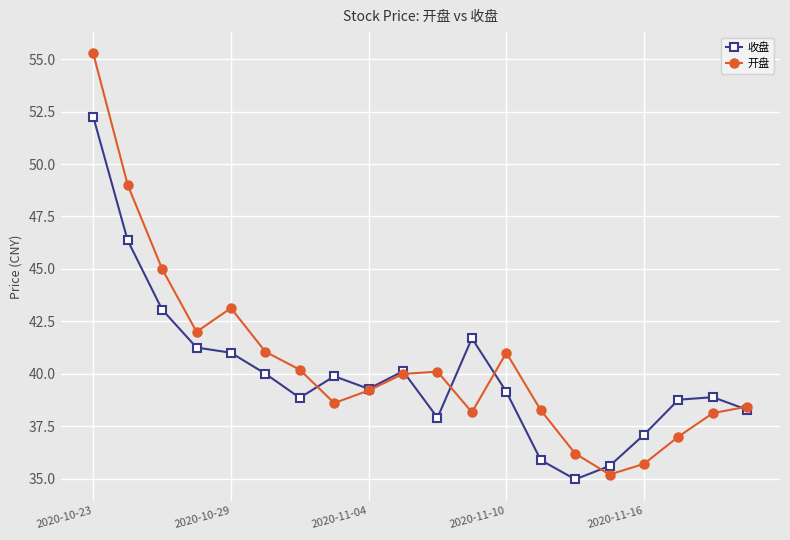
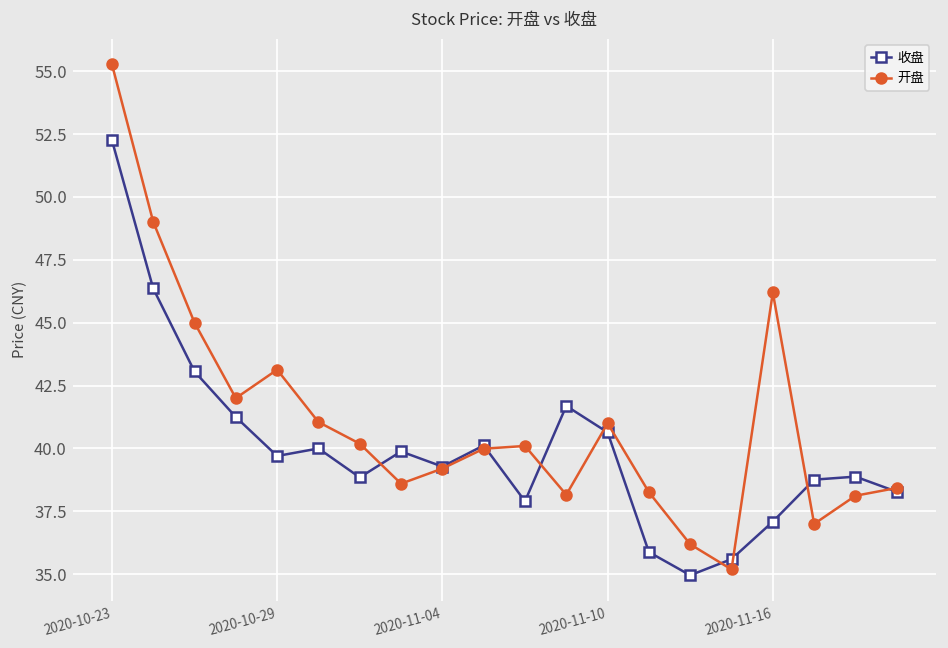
  {
    "收盘": {
      "2020-10-23": 52.3,
-     "2020-10-29": 41.0,
-     "2020-11-10": 39.1,
+     "2020-10-29": 39.7,
+     "2020-11-10": 40.6,
      "2020-11-16": 37.1
    },
    "开盘": {
      "2020-10-23": 55.3,
      "2020-10-29": 43.1,
      "2020-11-10": 41.0,
-     "2020-11-16": 35.7
+     "2020-11-16": 46.2
    }
  }
